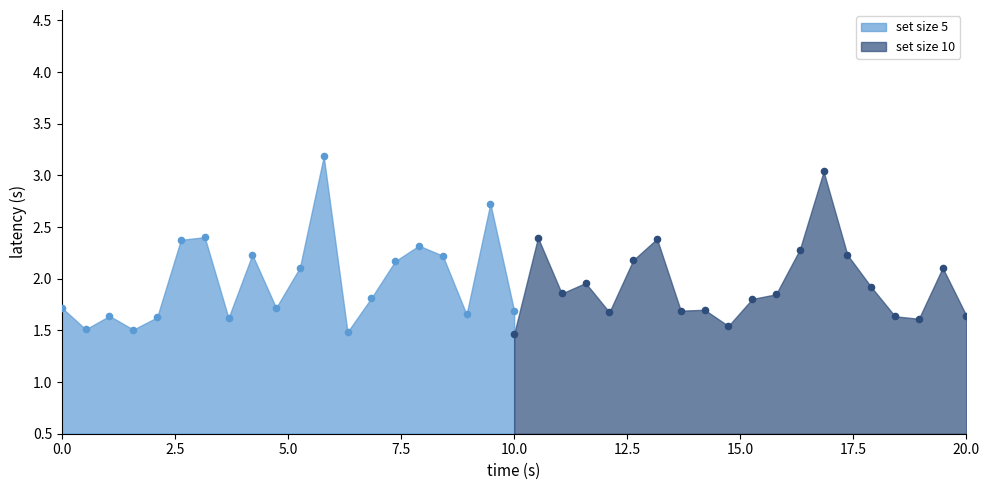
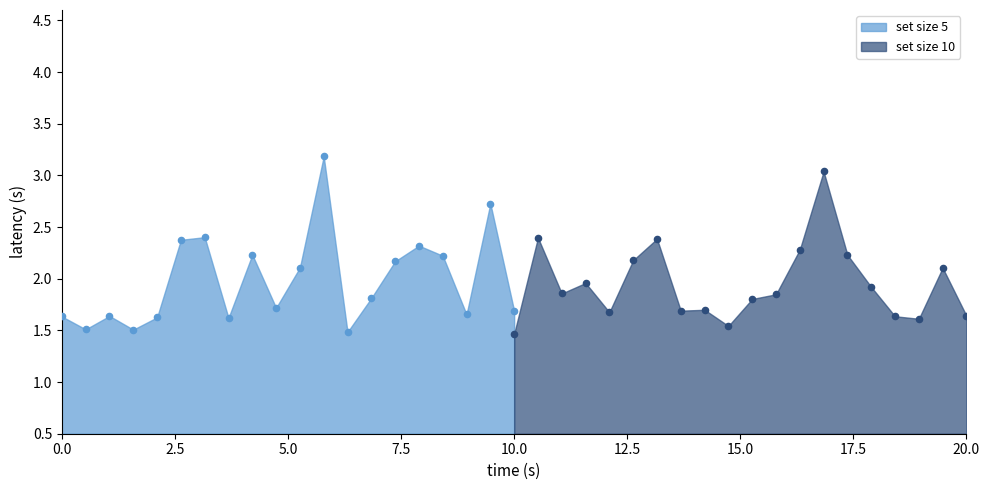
  {
    "set size 5": {
-     "0.0": 1.72,
+     "0.0": 1.63,
      "10.0": 1.69
    },
    "set size 10": {
      "10.0": 1.47,
      "20.0": 1.64
    }
  }
